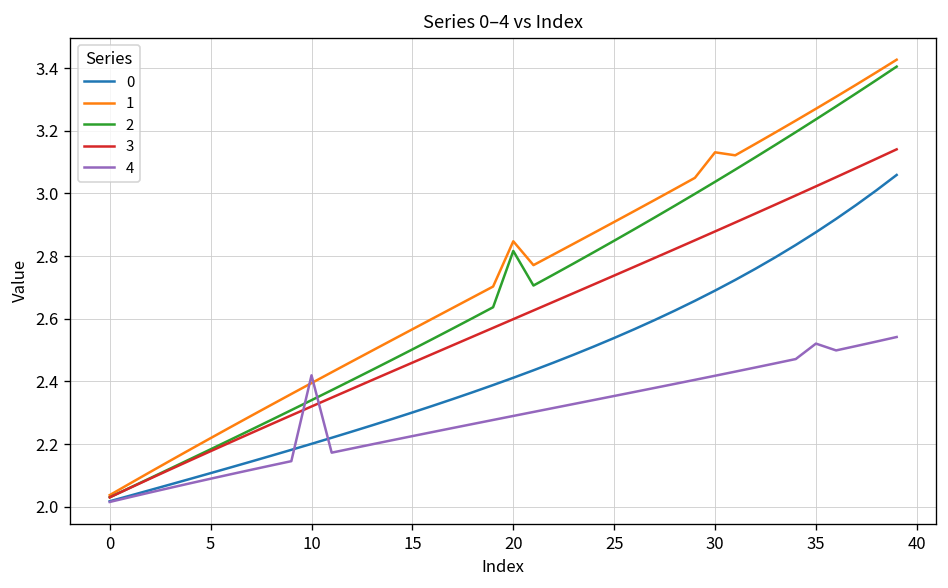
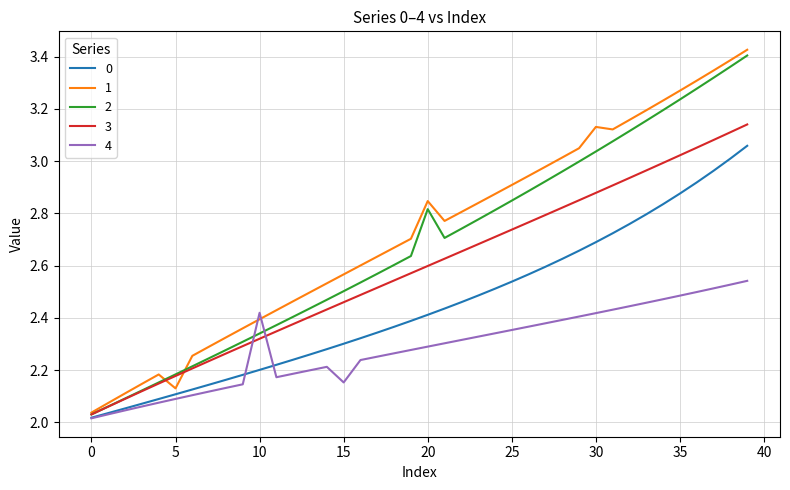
  {
    "0": {
      "5": 2.11,
      "10": 2.20,
      "15": 2.30,
      "20": 2.41,
      "25": 2.54,
      "30": 2.69,
      "35": 2.88
    },
    "1": {
-     "5": 2.22,
+     "5": 2.13,
      "10": 2.39,
      "15": 2.57,
      "20": 2.85,
      "25": 2.91,
      "30": 3.13,
      "35": 3.27
    },
    "2": {
      "10": 2.34,
      "15": 2.50,
      "20": 2.82,
      "25": 2.85,
      "30": 3.04,
      "35": 3.24
    },
    "3": {
      "10": 2.32,
      "15": 2.46,
      "20": 2.60,
      "25": 2.74,
      "30": 2.88,
      "35": 3.02
    },
    "4": {
      "5": 2.09,
      "10": 2.42,
-     "15": 2.23,
+     "15": 2.15,
      "20": 2.29,
      "25": 2.35,
      "30": 2.42,
-     "35": 2.52
+     "35": 2.49
    }
  }
